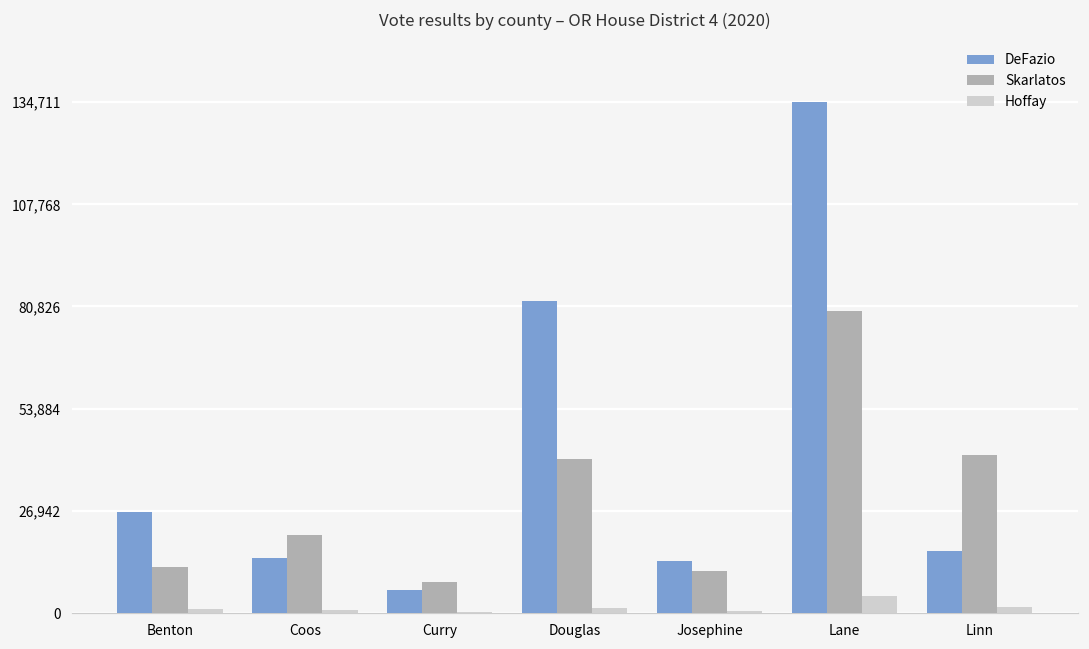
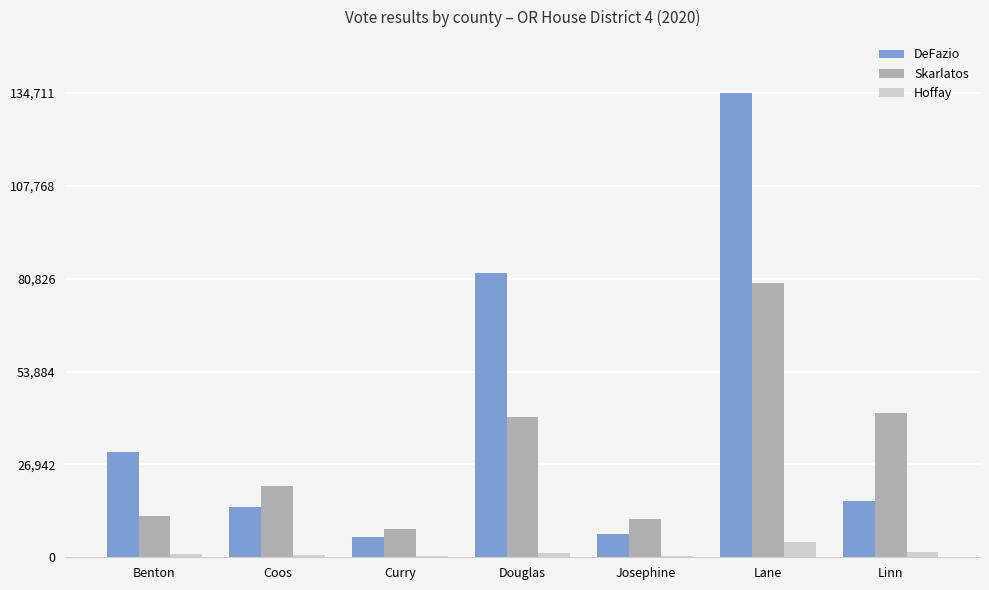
  {
    "DeFazio": {
-     "Benton": "27,000",
+     "Benton": "30,000",
      "Coos": "15,000",
      "Curry": "6,000",
      "Douglas": "82,000",
-     "Josephine": "14,000",
+     "Josephine": "7,000",
      "Lane": "135,000",
      "Linn": "16,000"
    }
  }
